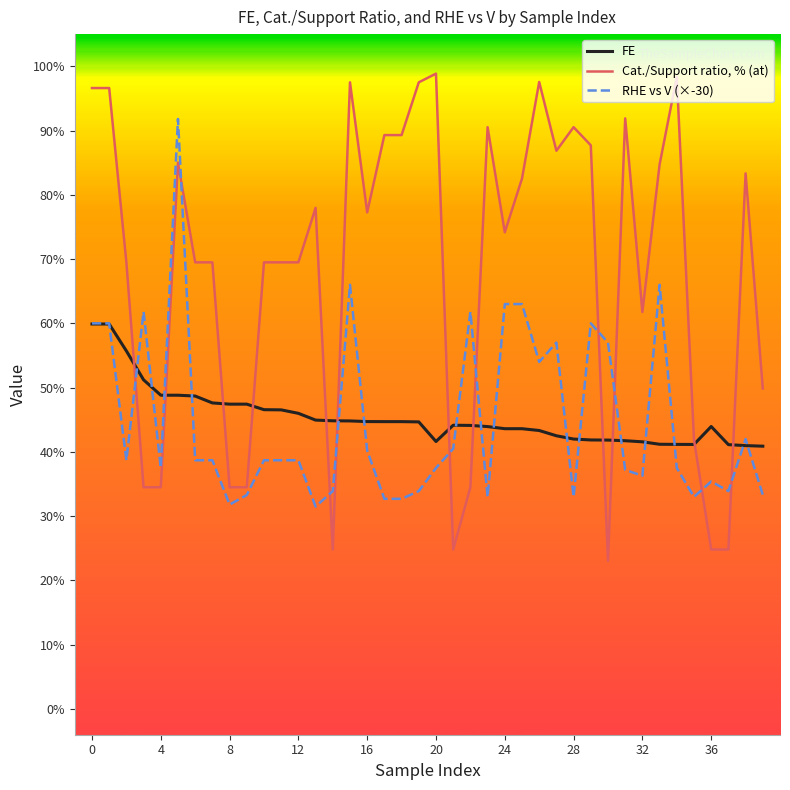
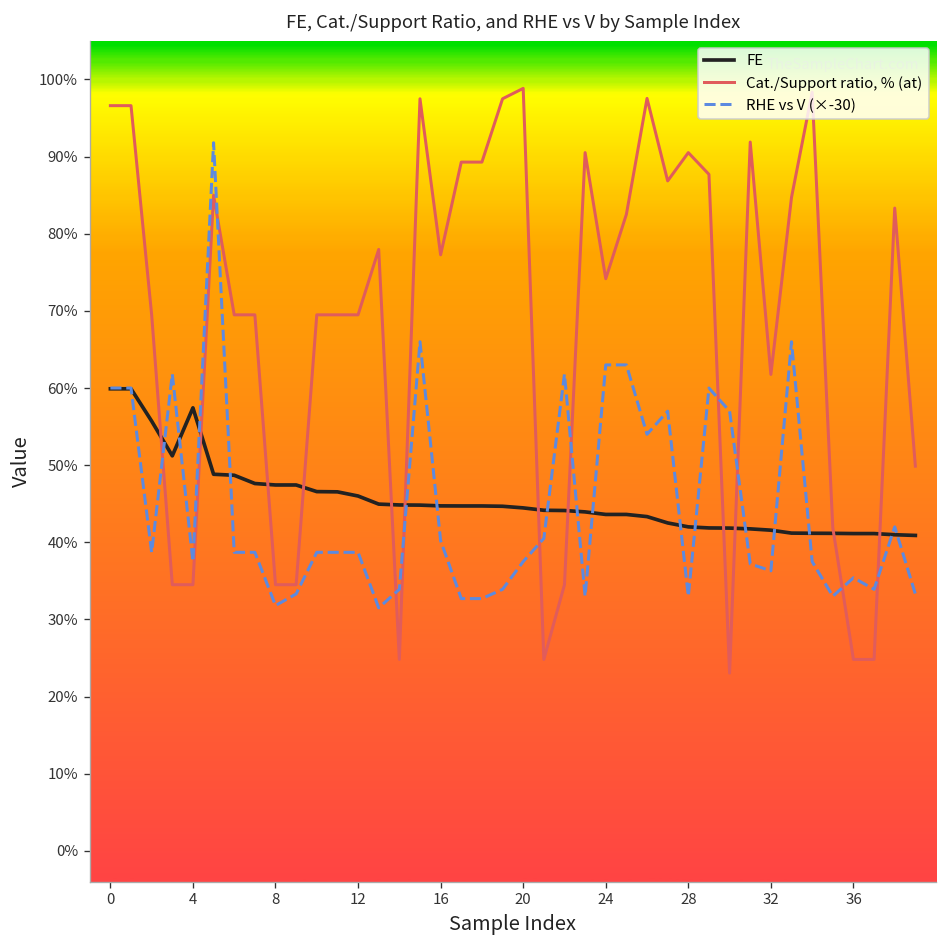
  {
    "FE": {
-     "4": "49%",
+     "4": "57%",
      "8": "47%",
      "12": "46%",
      "16": "45%",
-     "20": "42%",
+     "20": "44%",
      "24": "44%",
      "28": "42%",
      "32": "42%",
-     "36": "44%"
+     "36": "41%"
    },
    "Cat./Support ratio, % (at)": {
      "0": "97%",
      "4": "35%",
      "8": "35%",
      "12": "69%",
      "16": "77%",
      "20": "99%",
      "24": "74%",
      "28": "91%",
      "32": "62%",
      "36": "25%"
    },
    "RHE vs V (×-30)": {
      "4": "38%",
      "8": "32%",
      "12": "39%",
      "16": "40%",
      "20": "38%",
      "24": "63%",
      "28": "33%",
      "32": "36%",
      "36": "35%"
    }
  }
